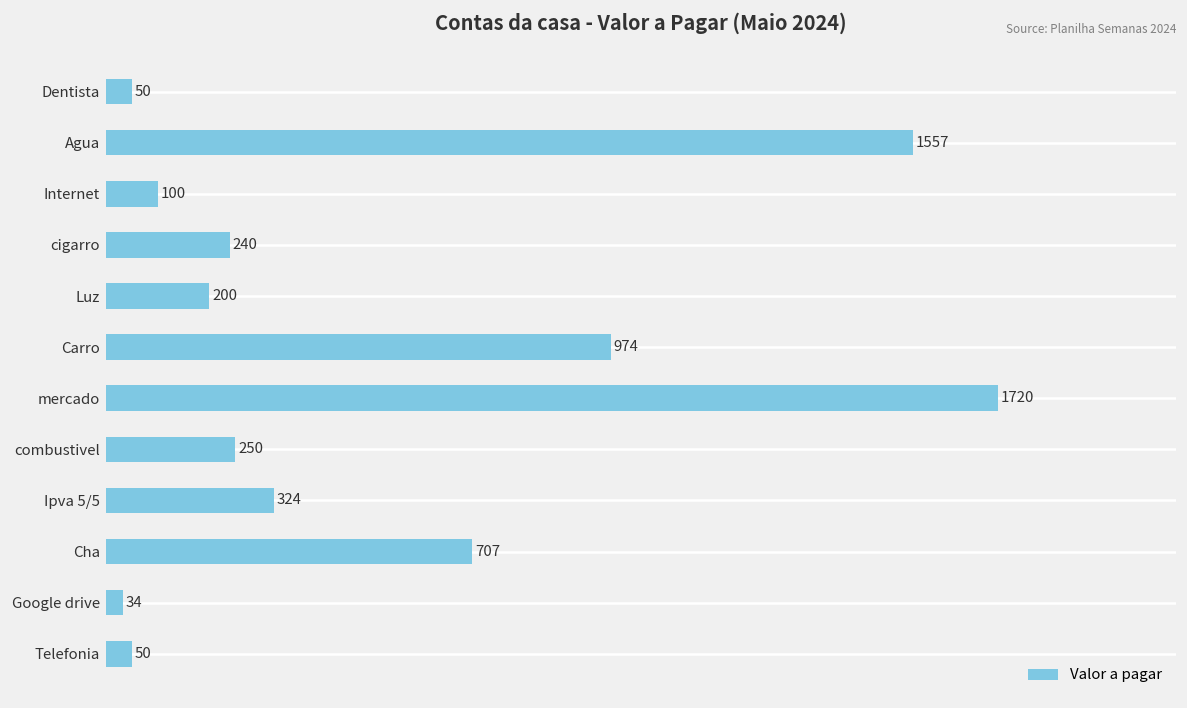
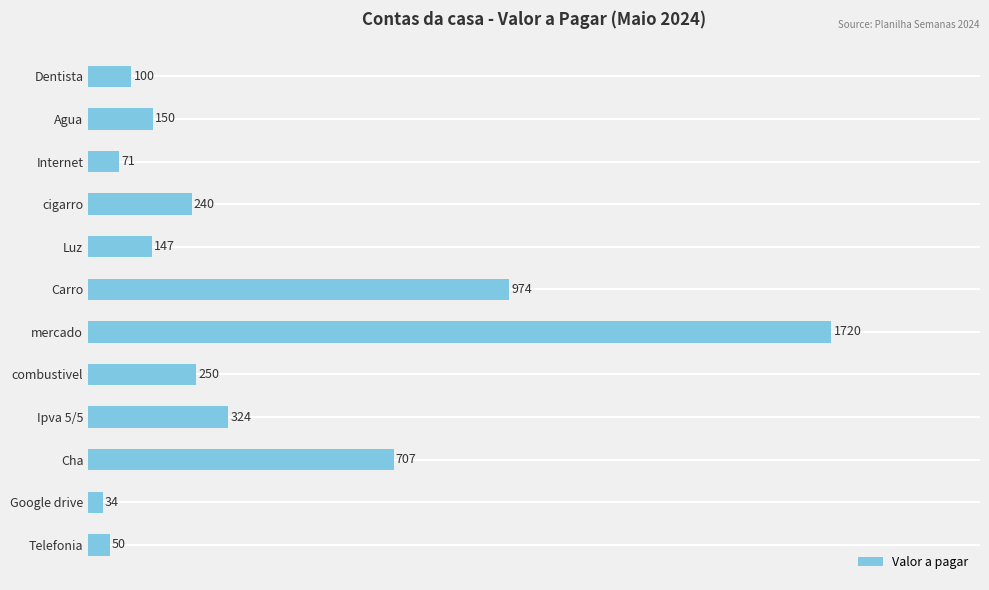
  {
-   "Dentista": 50,
-   "Agua": 1557,
-   "Internet": 100,
+   "Dentista": 100,
+   "Agua": 150,
+   "Internet": 71,
    "cigarro": 240,
-   "Luz": 200,
+   "Luz": 147,
    "Carro": 974,
    "mercado": 1720,
    "combustivel": 250,
    "Ipva 5/5": 324,
    "Cha": 707,
    "Google drive": 34,
    "Telefonia": 50
  }
